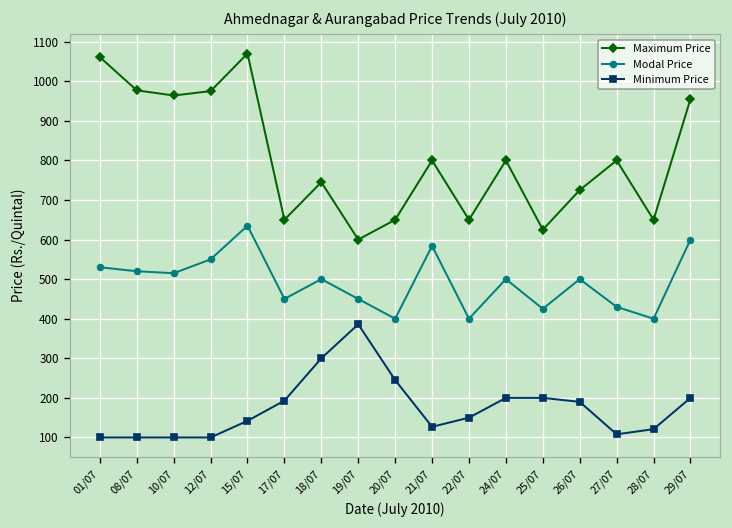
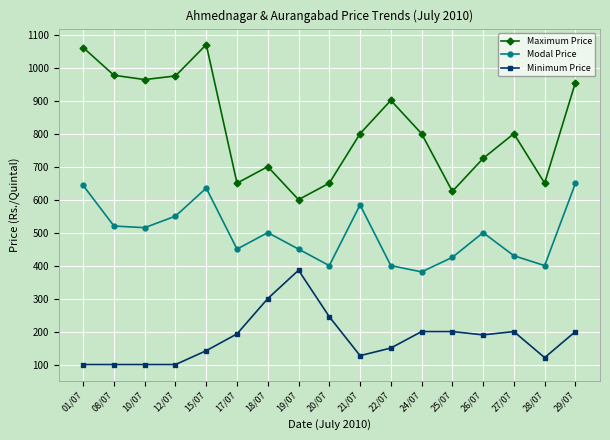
  {
    "Maximum Price": {
      "01/07": 1060,
      "08/07": 980,
      "10/07": 960,
      "12/07": 980,
      "15/07": 1070,
      "17/07": 650,
-     "18/07": 750,
+     "18/07": 700,
      "19/07": 600,
      "20/07": 650,
      "21/07": 800,
-     "22/07": 650,
+     "22/07": 900,
      "24/07": 800,
      "25/07": 630,
      "26/07": 730,
      "27/07": 800,
      "28/07": 650,
      "29/07": 960
    },
    "Modal Price": {
-     "01/07": 530,
+     "01/07": 640,
      "08/07": 520,
      "10/07": 520,
      "12/07": 550,
      "15/07": 640,
      "17/07": 450,
      "18/07": 500,
      "19/07": 450,
      "20/07": 400,
      "21/07": 580,
      "22/07": 400,
-     "24/07": 500,
+     "24/07": 380,
      "25/07": 430,
      "26/07": 500,
      "27/07": 430,
      "28/07": 400,
-     "29/07": 600
+     "29/07": 650
    },
    "Minimum Price": {
      "01/07": 100,
      "08/07": 100,
      "10/07": 100,
      "12/07": 100,
      "15/07": 140,
      "17/07": 190,
      "18/07": 300,
      "19/07": 390,
      "20/07": 250,
      "21/07": 130,
      "22/07": 150,
      "24/07": 200,
      "25/07": 200,
      "26/07": 190,
-     "27/07": 110,
+     "27/07": 200,
      "28/07": 120,
      "29/07": 200
    }
  }
